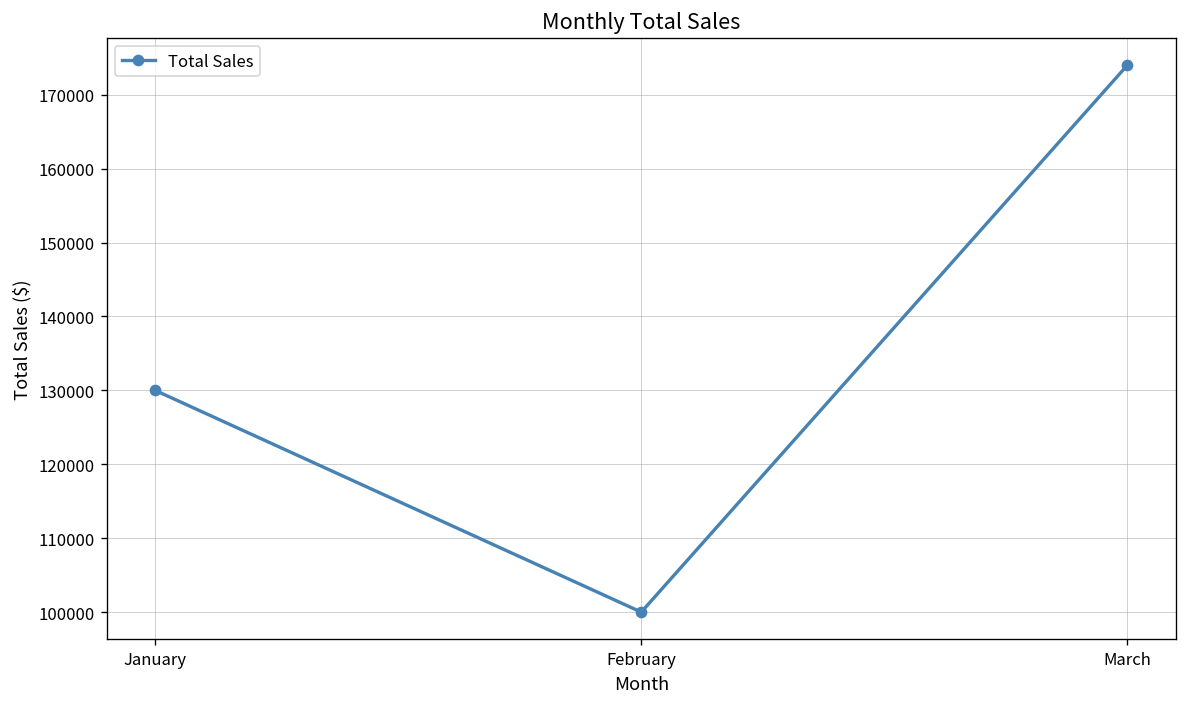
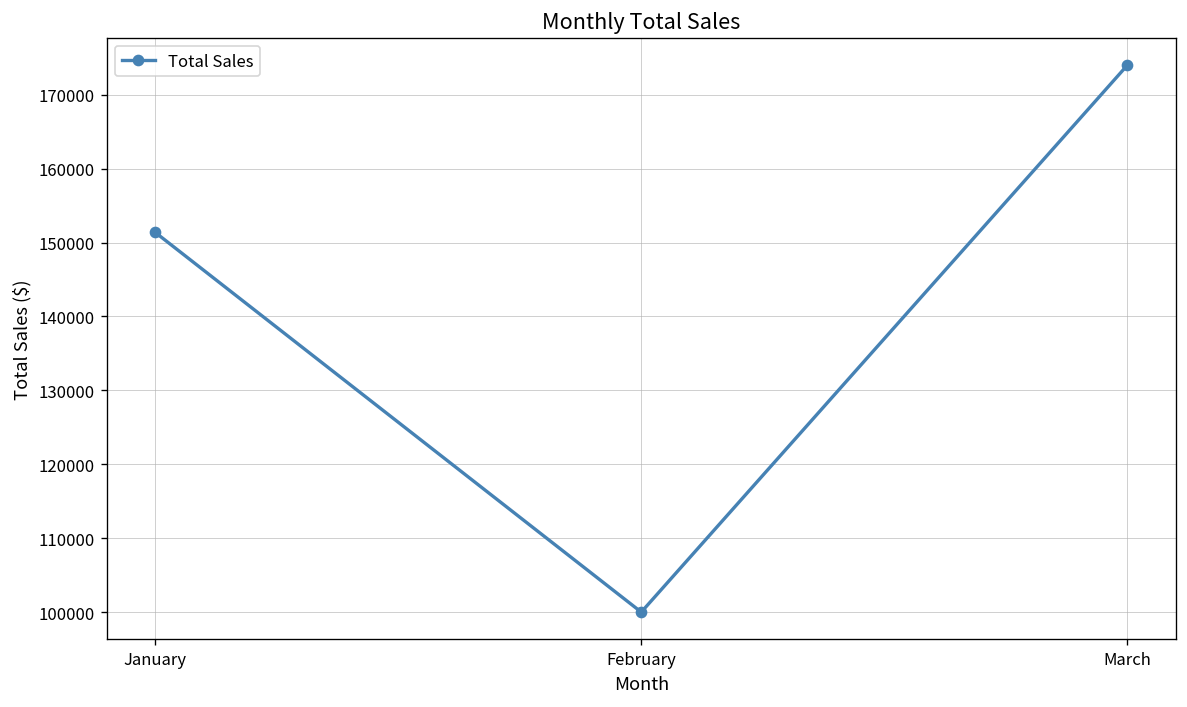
  {
-   "January": 130000,
+   "January": 151000,
    "February": 100000,
    "March": 174000
  }
